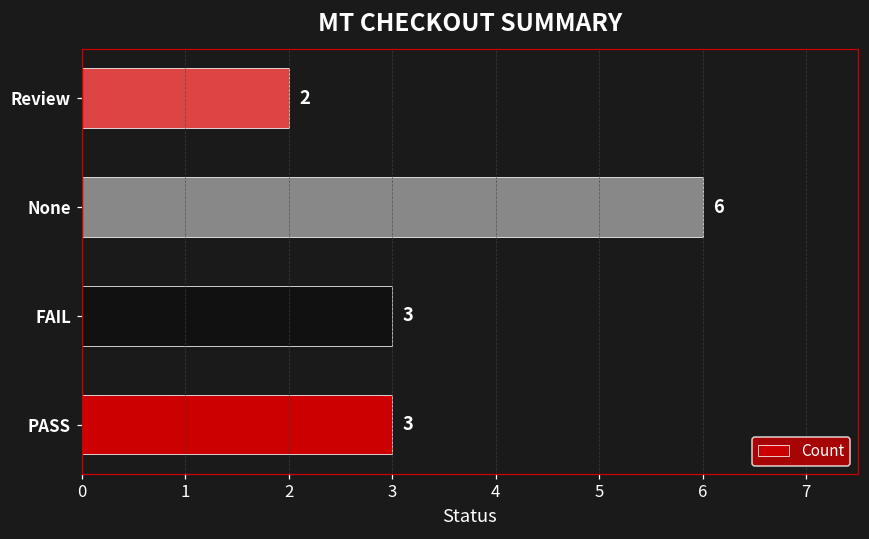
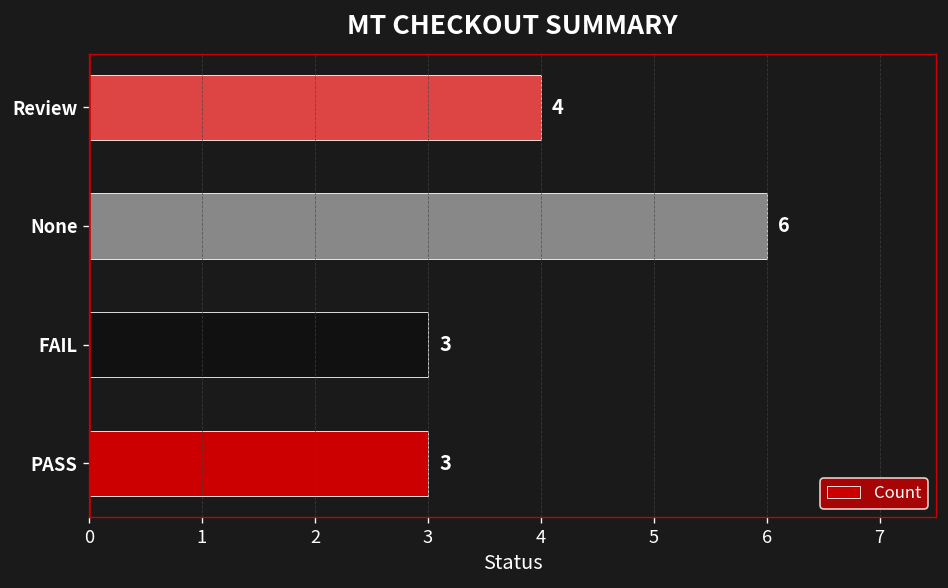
  {
-   "Review": 2,
+   "Review": 4,
    "None": 6,
    "FAIL": 3,
    "PASS": 3
  }
